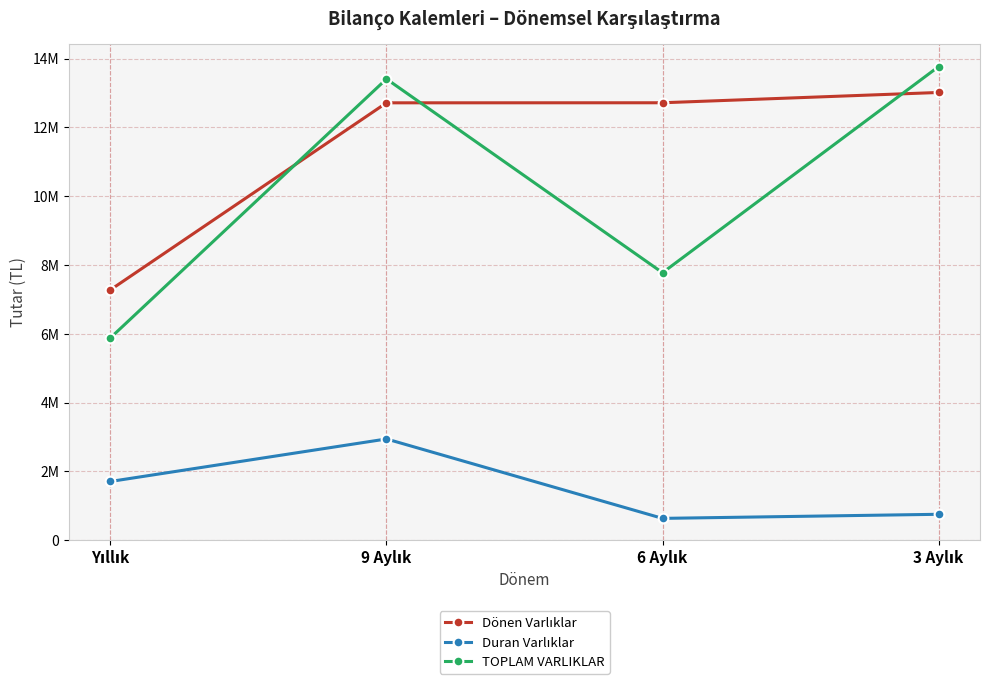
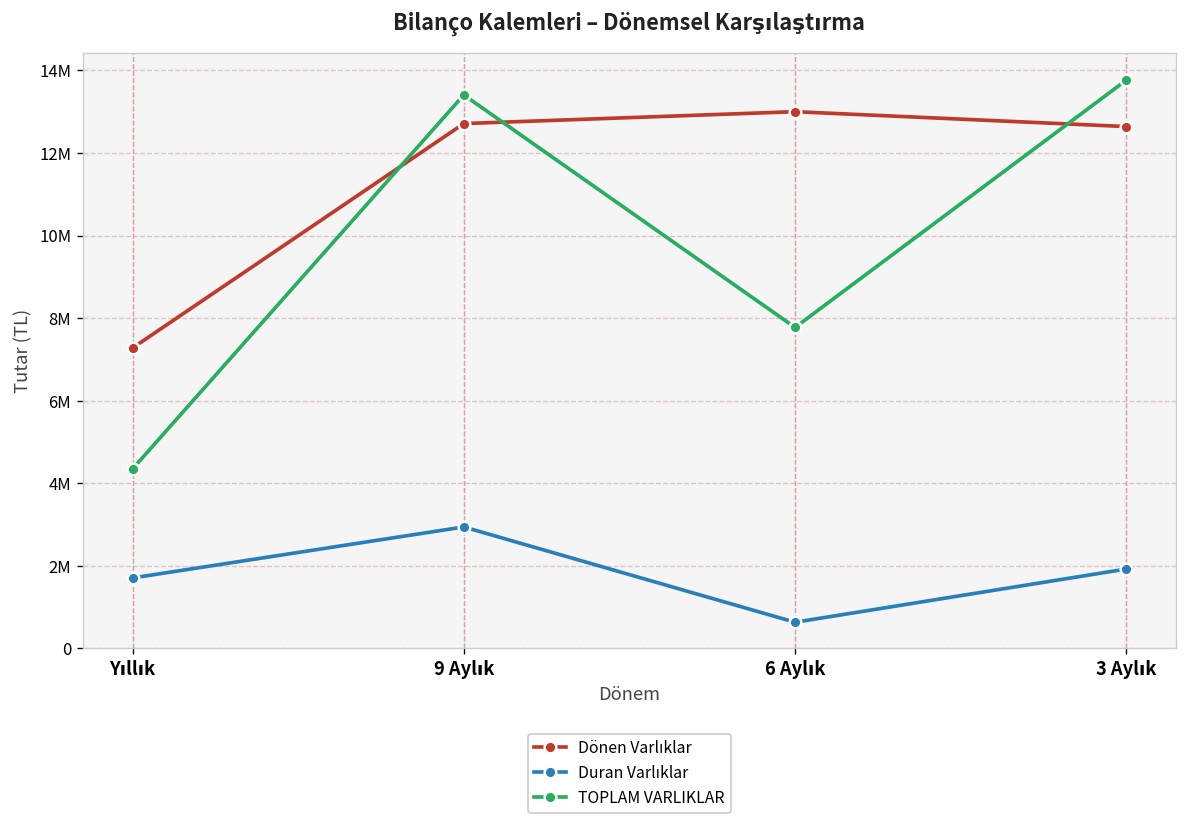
  {
    "Dönen Varlıklar": {
      "Yıllık": 7300000,
      "9 Aylık": 12700000,
-     "6 Aylık": 12700000,
-     "3 Aylık": 13000000
+     "6 Aylık": 13000000,
+     "3 Aylık": 12600000
    },
    "Duran Varlıklar": {
      "Yıllık": 1700000,
      "9 Aylık": 2900000,
      "6 Aylık": 600000,
-     "3 Aylık": 800000
+     "3 Aylık": 1900000
    },
    "TOPLAM VARLIKLAR": {
-     "Yıllık": 5900000,
+     "Yıllık": 4300000,
      "9 Aylık": 13400000,
      "6 Aylık": 7800000,
      "3 Aylık": 13800000
    }
  }
